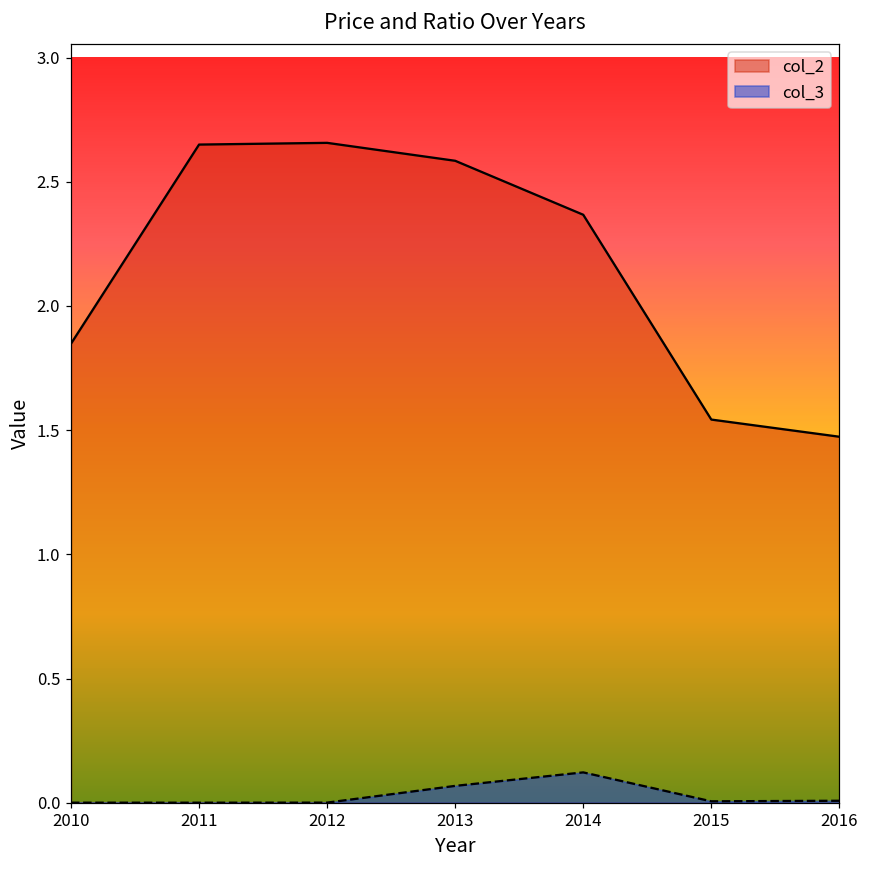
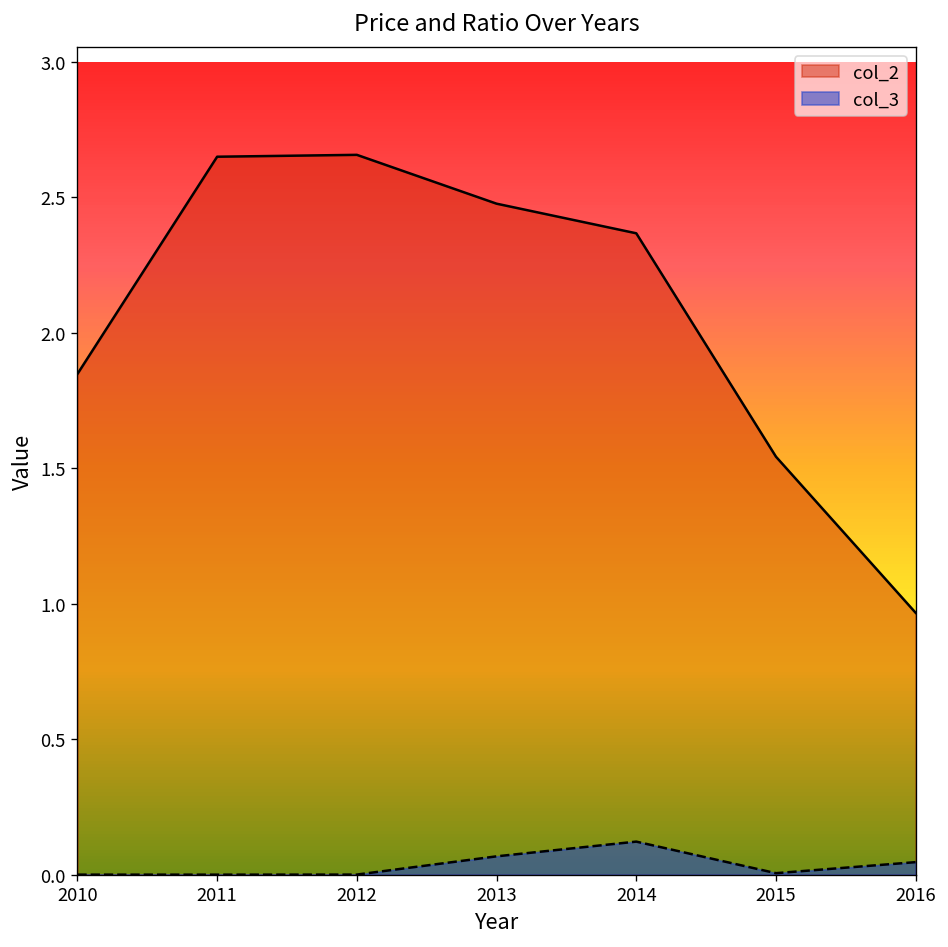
  {
    "col_2": {
      "2010": 1.85,
      "2011": 2.65,
      "2012": 2.66,
-     "2013": 2.58,
+     "2013": 2.48,
      "2014": 2.37,
      "2015": 1.54,
-     "2016": 1.47
+     "2016": 0.97
    },
    "col_3": {
      "2010": 0.00,
      "2011": 0.00,
      "2012": 0.00,
      "2013": 0.07,
      "2014": 0.12,
      "2015": 0.01,
-     "2016": 0.01
+     "2016": 0.05
    }
  }
